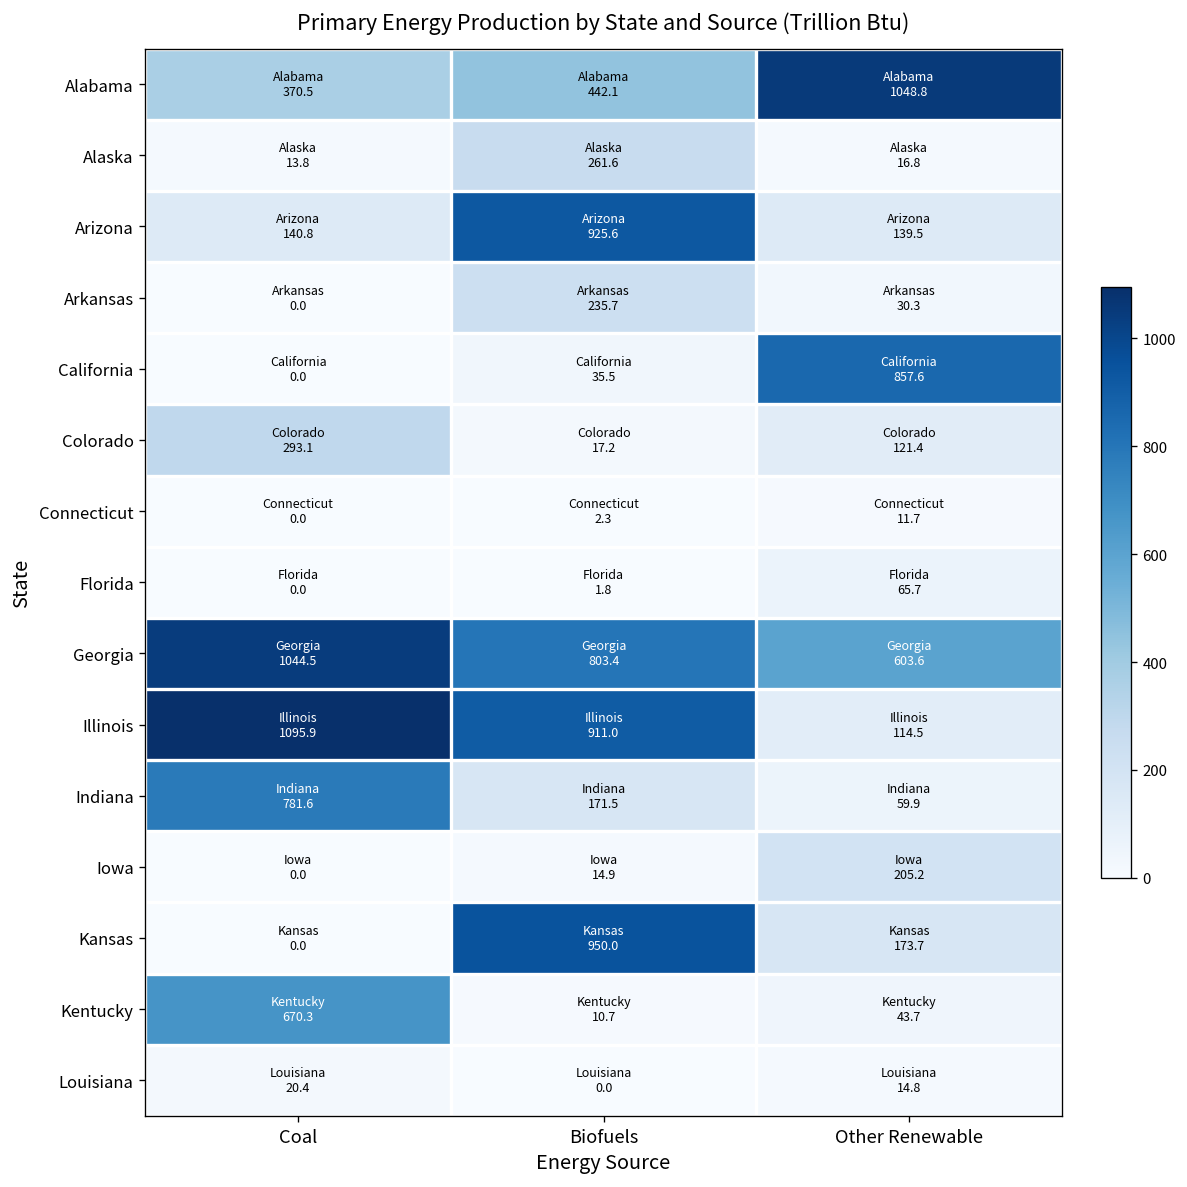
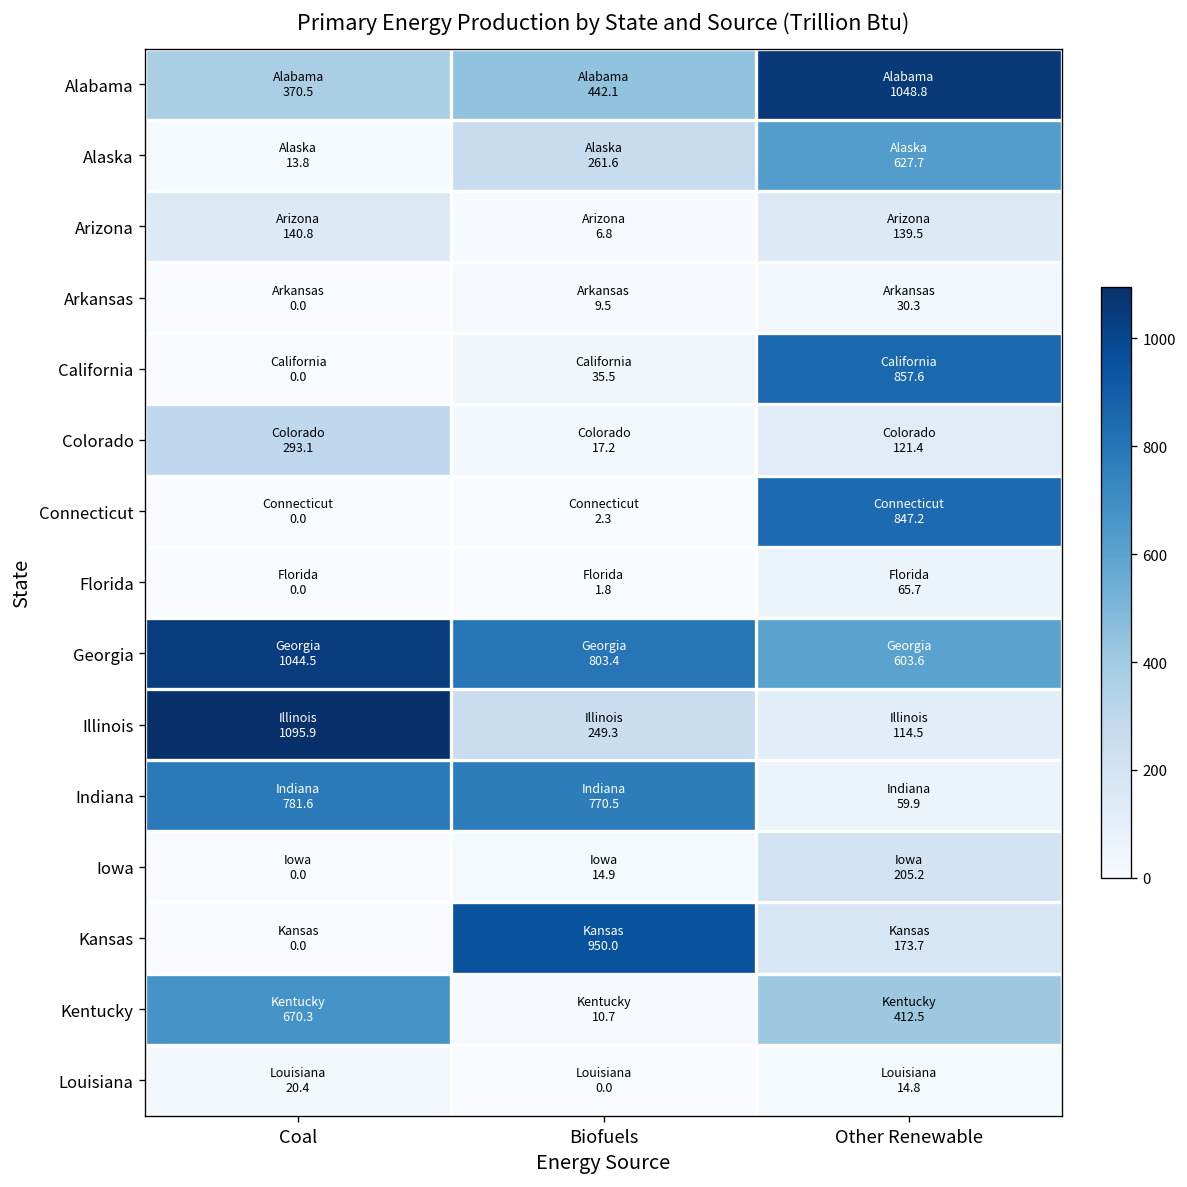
  {
    "Alabama": {
      "Coal": 370.5,
      "Biofuels": 442.1,
      "Other Renewable": 1048.8
    },
    "Alaska": {
      "Coal": 13.8,
      "Biofuels": 261.6,
-     "Other Renewable": 16.8
+     "Other Renewable": 627.7
    },
    "Arizona": {
      "Coal": 140.8,
-     "Biofuels": 925.6,
+     "Biofuels": 6.8,
      "Other Renewable": 139.5
    },
    "Arkansas": {
      "Coal": 0.0,
-     "Biofuels": 235.7,
+     "Biofuels": 9.5,
      "Other Renewable": 30.3
    },
    "California": {
      "Coal": 0.0,
      "Biofuels": 35.5,
      "Other Renewable": 857.6
    },
    "Colorado": {
      "Coal": 293.1,
      "Biofuels": 17.2,
      "Other Renewable": 121.4
    },
    "Connecticut": {
      "Coal": 0.0,
      "Biofuels": 2.3,
-     "Other Renewable": 11.7
+     "Other Renewable": 847.2
    },
    "Florida": {
      "Coal": 0.0,
      "Biofuels": 1.8,
      "Other Renewable": 65.7
    },
    "Georgia": {
      "Coal": 1044.5,
      "Biofuels": 803.4,
      "Other Renewable": 603.6
    },
    "Illinois": {
      "Coal": 1095.9,
-     "Biofuels": 911.0,
+     "Biofuels": 249.3,
      "Other Renewable": 114.5
    },
    "Indiana": {
      "Coal": 781.6,
-     "Biofuels": 171.5,
+     "Biofuels": 770.5,
      "Other Renewable": 59.9
    },
    "Iowa": {
      "Coal": 0.0,
      "Biofuels": 14.9,
      "Other Renewable": 205.2
    },
    "Kansas": {
      "Coal": 0.0,
      "Biofuels": 950.0,
      "Other Renewable": 173.7
    },
    "Kentucky": {
      "Coal": 670.3,
      "Biofuels": 10.7,
-     "Other Renewable": 43.7
+     "Other Renewable": 412.5
    },
    "Louisiana": {
      "Coal": 20.4,
      "Biofuels": 0.0,
      "Other Renewable": 14.8
    }
  }
